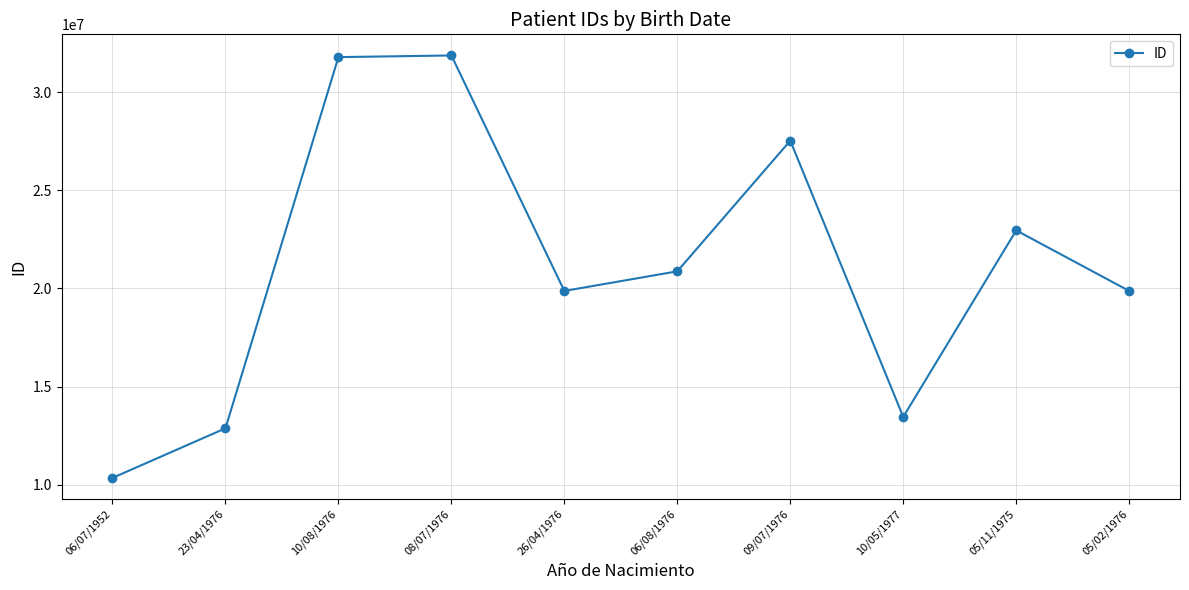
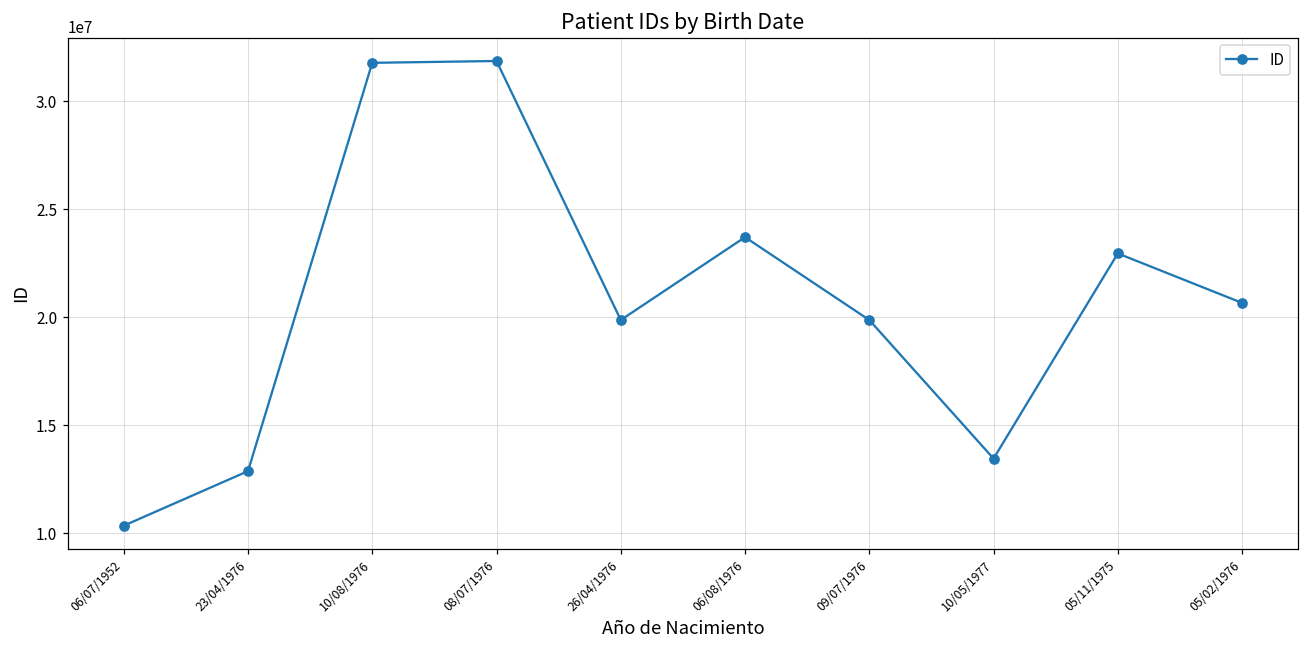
  {
    "06/07/1952": 10300000,
    "23/04/1976": 12900000,
    "10/08/1976": 31800000,
    "08/07/1976": 31900000,
    "26/04/1976": 19900000,
-   "06/08/1976": 20900000,
-   "09/07/1976": 27500000,
+   "06/08/1976": 23700000,
+   "09/07/1976": 19900000,
    "10/05/1977": 13500000,
    "05/11/1975": 23000000,
-   "05/02/1976": 19900000
+   "05/02/1976": 20700000
  }
